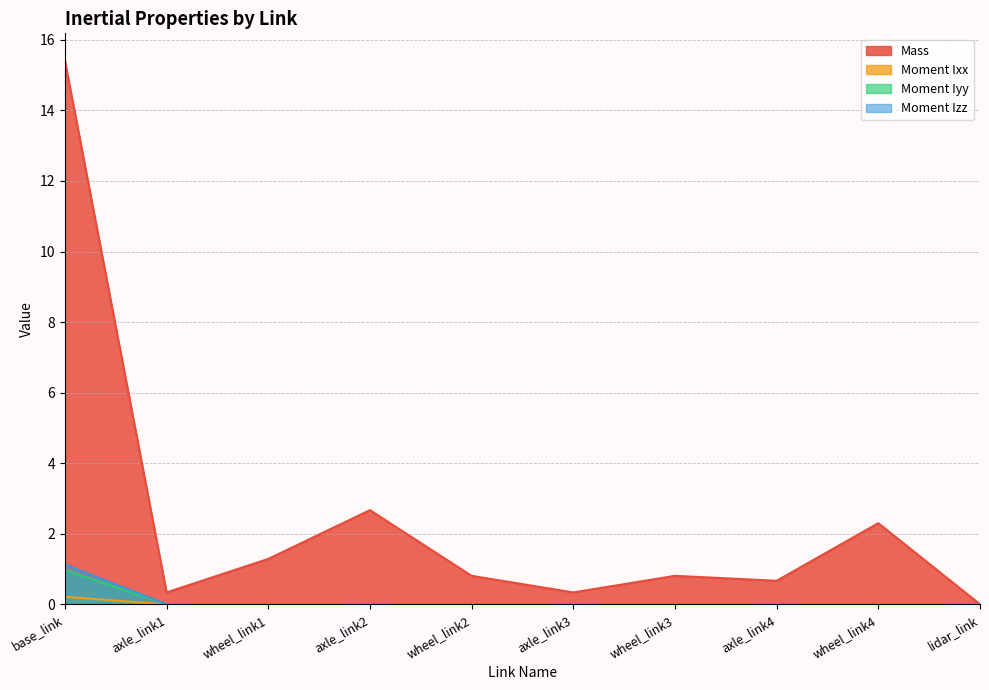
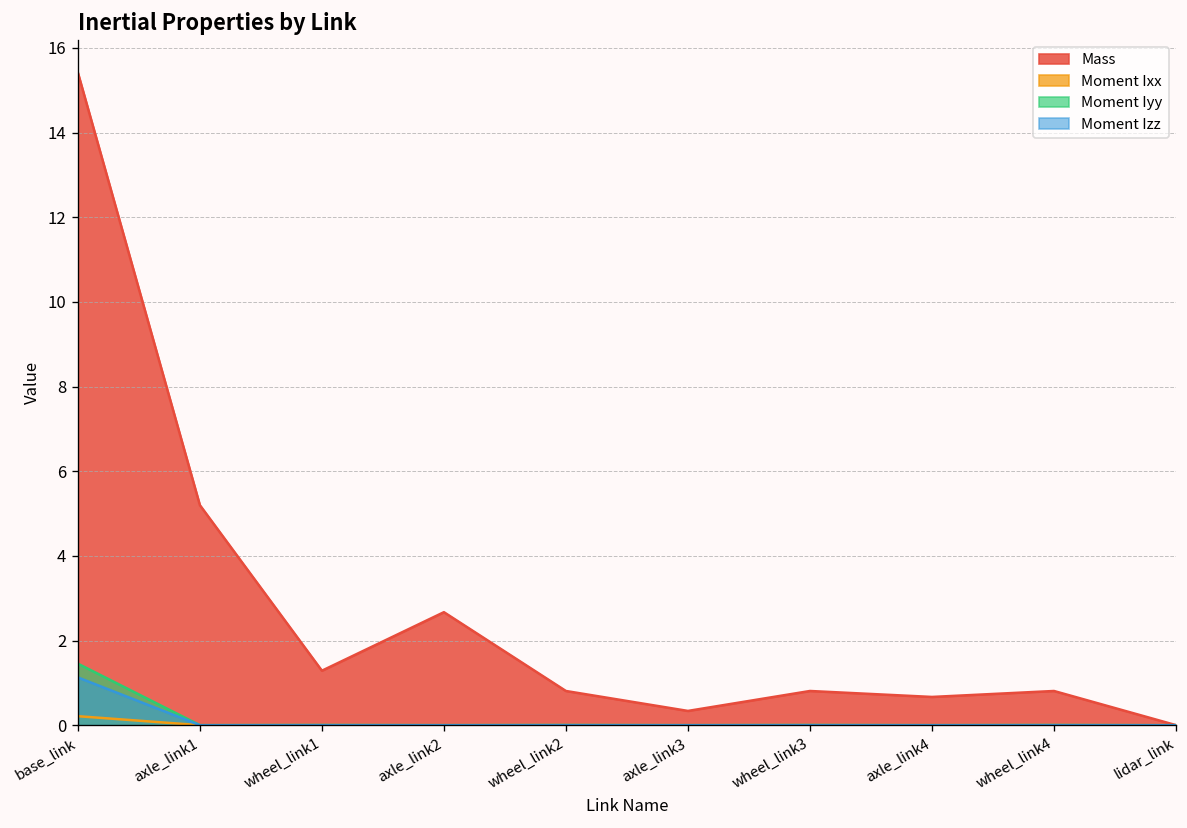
  {
    "Mass": {
      "base_link": 15.4,
-     "axle_link1": 0.3,
+     "axle_link1": 5.2,
      "wheel_link1": 1.3,
      "axle_link2": 2.7,
      "wheel_link2": 0.8,
      "axle_link3": 0.3,
      "wheel_link3": 0.8,
      "axle_link4": 0.7,
-     "wheel_link4": 2.3
+     "wheel_link4": 0.8
    },
    "Moment Ixx": {
      "base_link": 0.2
    },
    "Moment Iyy": {
-     "base_link": 1.0
+     "base_link": 1.5
    },
    "Moment Izz": {
      "base_link": 1.1
    }
  }
